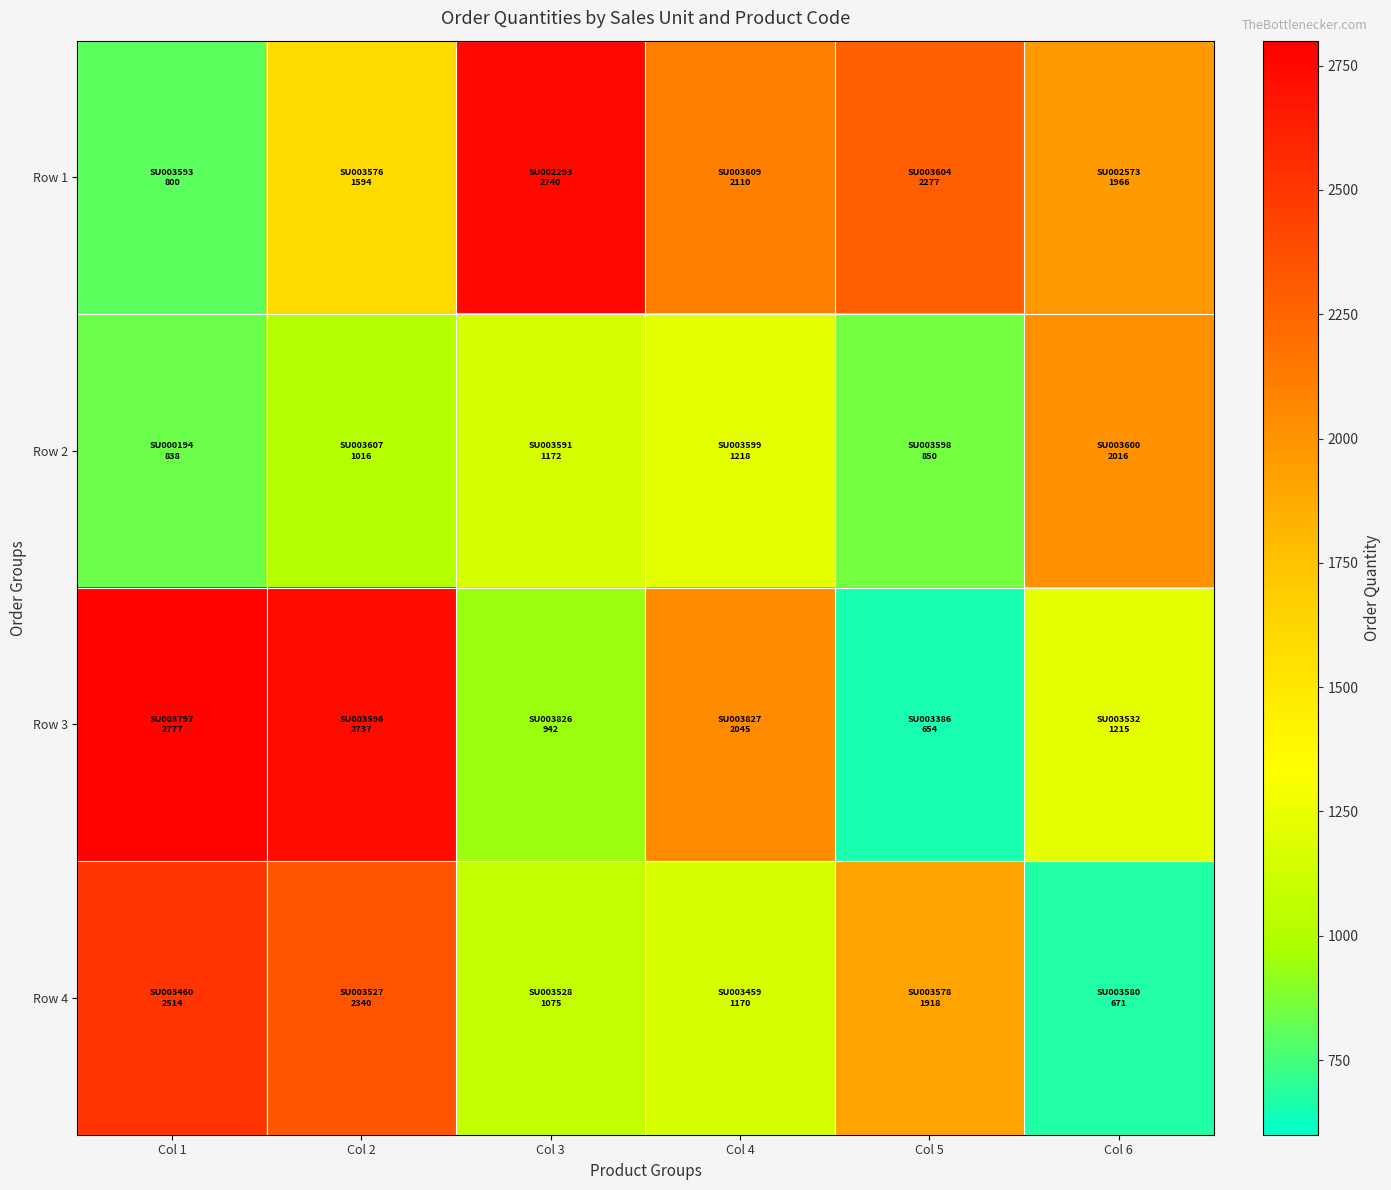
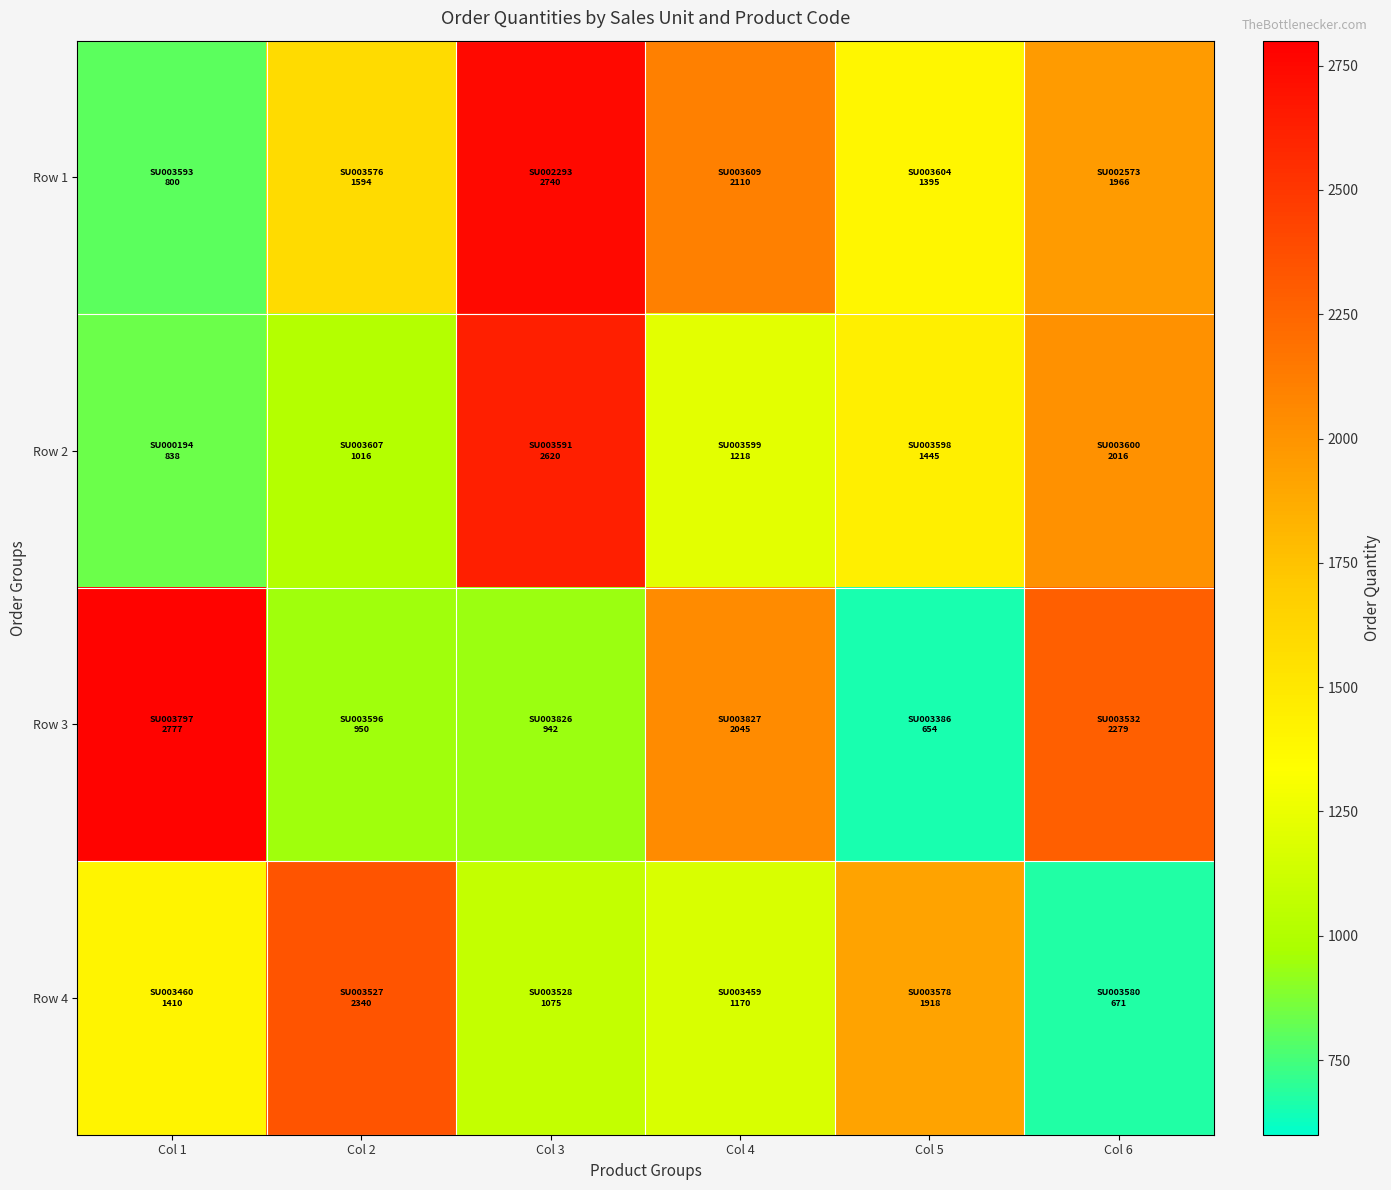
  {
    "Row 1": {
      "Col 1": 800,
      "Col 2": 1594,
      "Col 3": 2740,
      "Col 4": 2110,
-     "Col 5": 2277,
+     "Col 5": 1395,
      "Col 6": 1966
    },
    "Row 2": {
      "Col 1": 838,
      "Col 2": 1016,
-     "Col 3": 1172,
+     "Col 3": 2620,
      "Col 4": 1218,
-     "Col 5": 850,
+     "Col 5": 1445,
      "Col 6": 2016
    },
    "Row 3": {
      "Col 1": 2777,
-     "Col 2": 2737,
+     "Col 2": 950,
      "Col 3": 942,
      "Col 4": 2045,
      "Col 5": 654,
-     "Col 6": 1215
+     "Col 6": 2279
    },
    "Row 4": {
-     "Col 1": 2514,
+     "Col 1": 1410,
      "Col 2": 2340,
      "Col 3": 1075,
      "Col 4": 1170,
      "Col 5": 1918,
      "Col 6": 671
    }
  }
